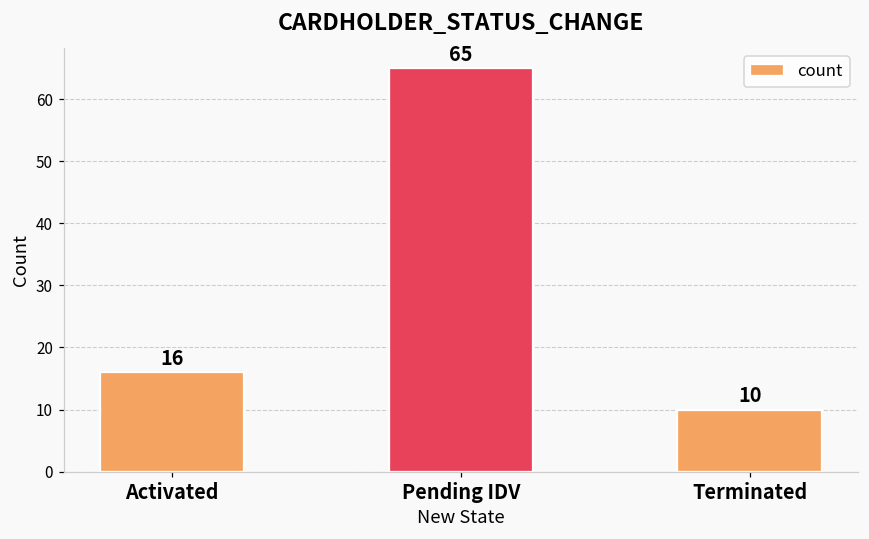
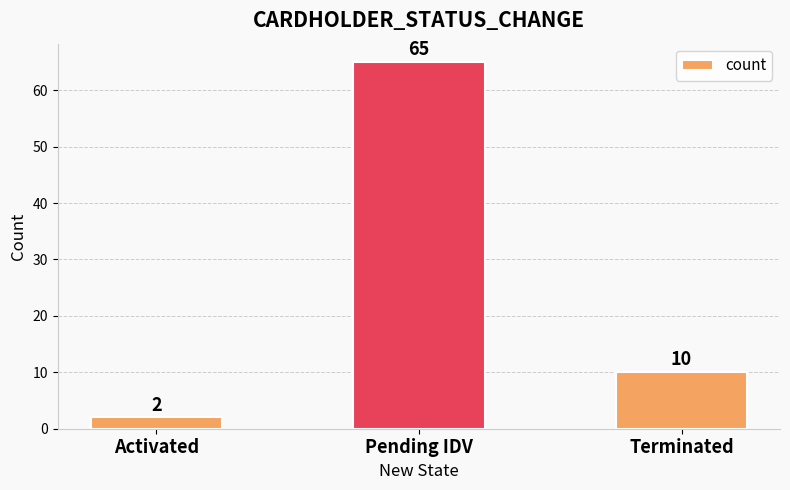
  {
-   "Activated": 16,
+   "Activated": 2,
    "Pending IDV": 65,
    "Terminated": 10
  }
